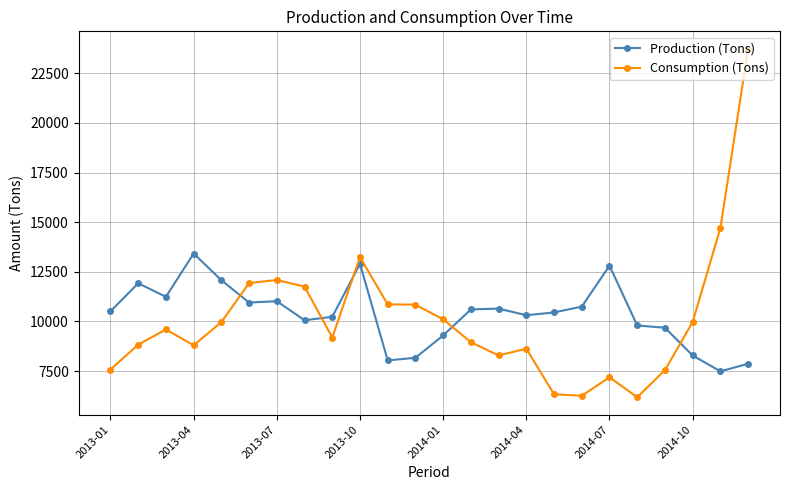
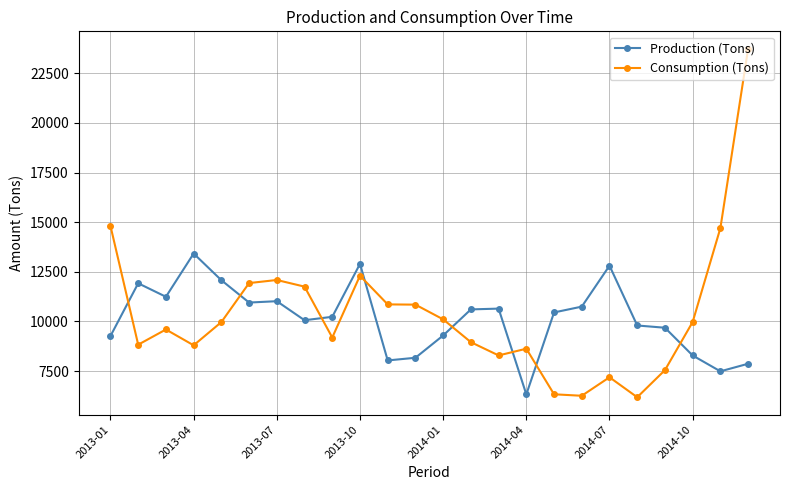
  {
    "Production (Tons)": {
-     "2013-01": 10500,
+     "2013-01": 9300,
      "2013-04": 13400,
      "2013-07": 11000,
      "2013-10": 12900,
      "2014-01": 9300,
-     "2014-04": 10300,
+     "2014-04": 6300,
      "2014-07": 12800,
      "2014-10": 8300
    },
    "Consumption (Tons)": {
-     "2013-01": 7600,
+     "2013-01": 14800,
      "2013-04": 8800,
      "2013-07": 12100,
-     "2013-10": 13200,
+     "2013-10": 12300,
      "2014-01": 10100,
      "2014-04": 8600,
      "2014-07": 7200,
      "2014-10": 10000
    }
  }
